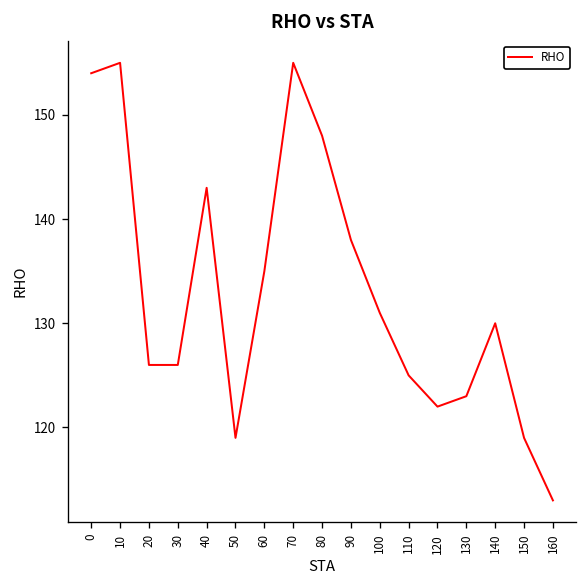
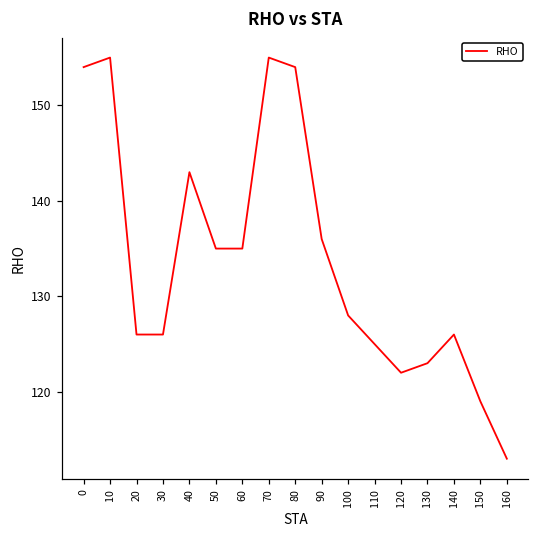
  {
    "0": 154,
    "10": 155,
    "20": 126,
    "30": 126,
    "40": 143,
-   "50": 119,
+   "50": 135,
    "60": 135,
    "70": 155,
-   "80": 148,
-   "90": 138,
-   "100": 131,
+   "80": 154,
+   "90": 136,
+   "100": 128,
    "110": 125,
    "120": 122,
    "130": 123,
-   "140": 130,
+   "140": 126,
    "150": 119,
    "160": 113
  }
